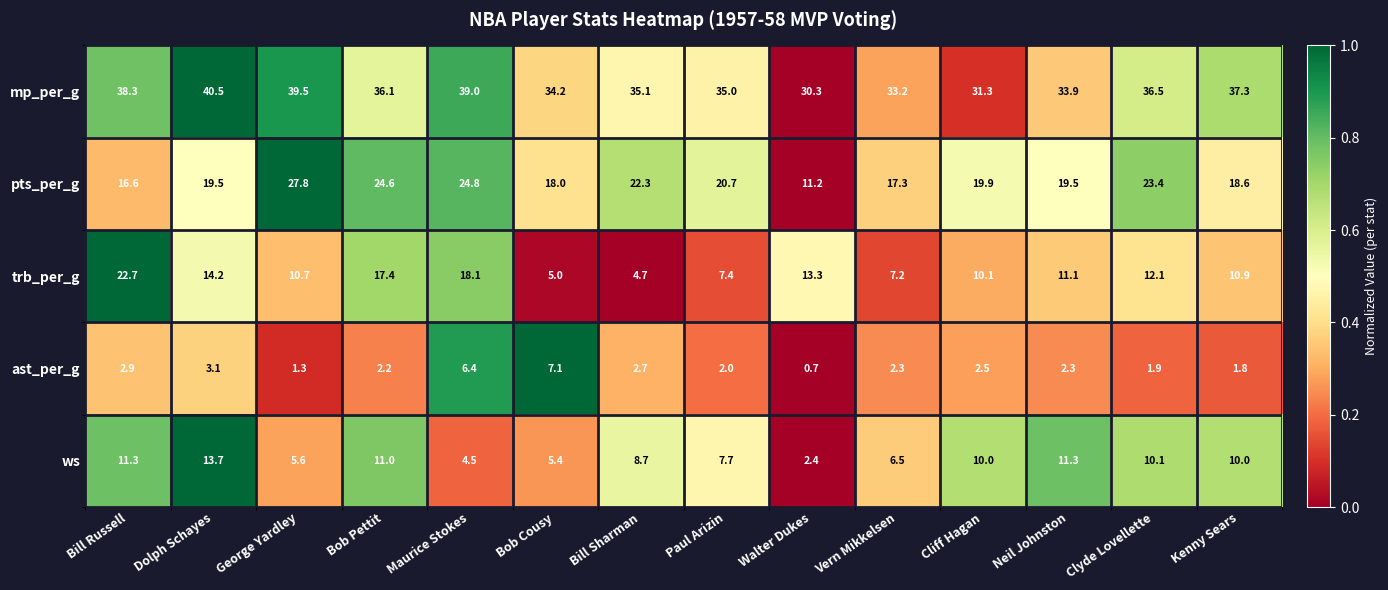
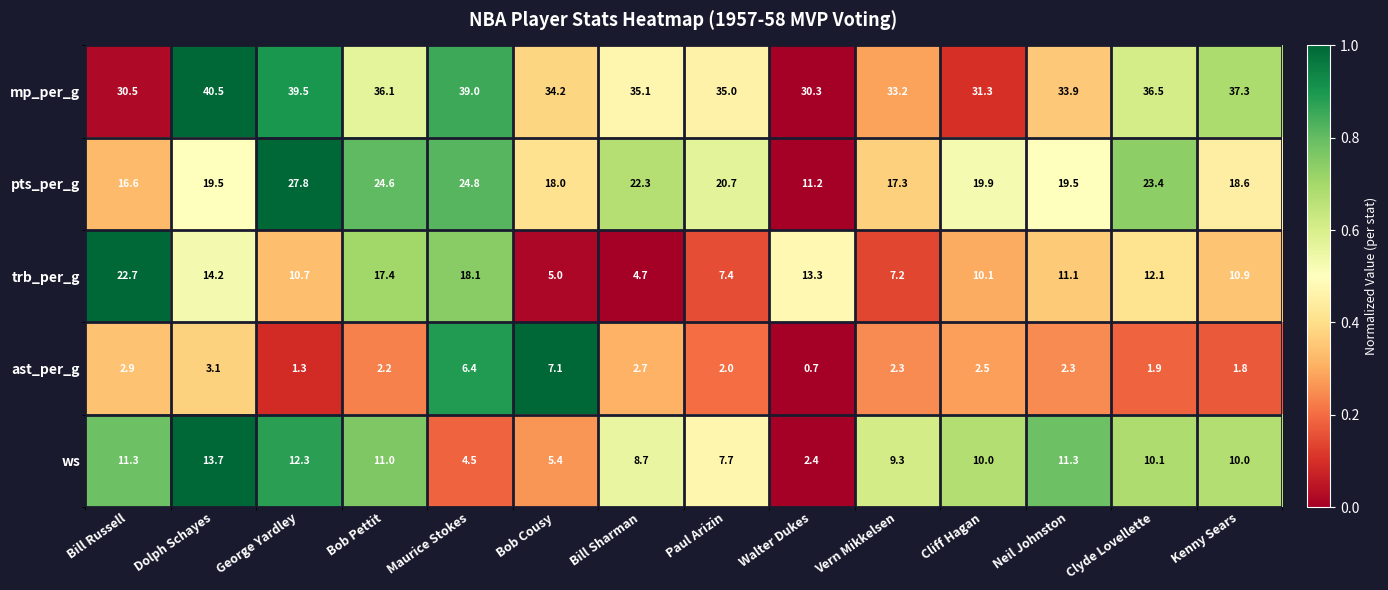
  {
    "mp_per_g": {
-     "Bill Russell": 38.3,
+     "Bill Russell": 30.5,
      "Dolph Schayes": 40.5,
      "George Yardley": 39.5,
      "Bob Pettit": 36.1,
      "Maurice Stokes": 39.0,
      "Bob Cousy": 34.2,
      "Bill Sharman": 35.1,
      "Paul Arizin": 35.0,
      "Walter Dukes": 30.3,
      "Vern Mikkelsen": 33.2,
      "Cliff Hagan": 31.3,
      "Neil Johnston": 33.9,
      "Clyde Lovellette": 36.5,
      "Kenny Sears": 37.3
    },
    "pts_per_g": {
      "Bill Russell": 16.6,
      "Dolph Schayes": 19.5,
      "George Yardley": 27.8,
      "Bob Pettit": 24.6,
      "Maurice Stokes": 24.8,
      "Bob Cousy": 18.0,
      "Bill Sharman": 22.3,
      "Paul Arizin": 20.7,
      "Walter Dukes": 11.2,
      "Vern Mikkelsen": 17.3,
      "Cliff Hagan": 19.9,
      "Neil Johnston": 19.5,
      "Clyde Lovellette": 23.4,
      "Kenny Sears": 18.6
    },
    "trb_per_g": {
      "Bill Russell": 22.7,
      "Dolph Schayes": 14.2,
      "George Yardley": 10.7,
      "Bob Pettit": 17.4,
      "Maurice Stokes": 18.1,
      "Bob Cousy": 5.0,
      "Bill Sharman": 4.7,
      "Paul Arizin": 7.4,
      "Walter Dukes": 13.3,
      "Vern Mikkelsen": 7.2,
      "Cliff Hagan": 10.1,
      "Neil Johnston": 11.1,
      "Clyde Lovellette": 12.1,
      "Kenny Sears": 10.9
    },
    "ast_per_g": {
      "Bill Russell": 2.9,
      "Dolph Schayes": 3.1,
      "George Yardley": 1.3,
      "Bob Pettit": 2.2,
      "Maurice Stokes": 6.4,
      "Bob Cousy": 7.1,
      "Bill Sharman": 2.7,
      "Paul Arizin": 2.0,
      "Walter Dukes": 0.7,
      "Vern Mikkelsen": 2.3,
      "Cliff Hagan": 2.5,
      "Neil Johnston": 2.3,
      "Clyde Lovellette": 1.9,
      "Kenny Sears": 1.8
    },
    "ws": {
      "Bill Russell": 11.3,
      "Dolph Schayes": 13.7,
-     "George Yardley": 5.6,
+     "George Yardley": 12.3,
      "Bob Pettit": 11.0,
      "Maurice Stokes": 4.5,
      "Bob Cousy": 5.4,
      "Bill Sharman": 8.7,
      "Paul Arizin": 7.7,
      "Walter Dukes": 2.4,
-     "Vern Mikkelsen": 6.5,
+     "Vern Mikkelsen": 9.3,
      "Cliff Hagan": 10.0,
      "Neil Johnston": 11.3,
      "Clyde Lovellette": 10.1,
      "Kenny Sears": 10.0
    }
  }
